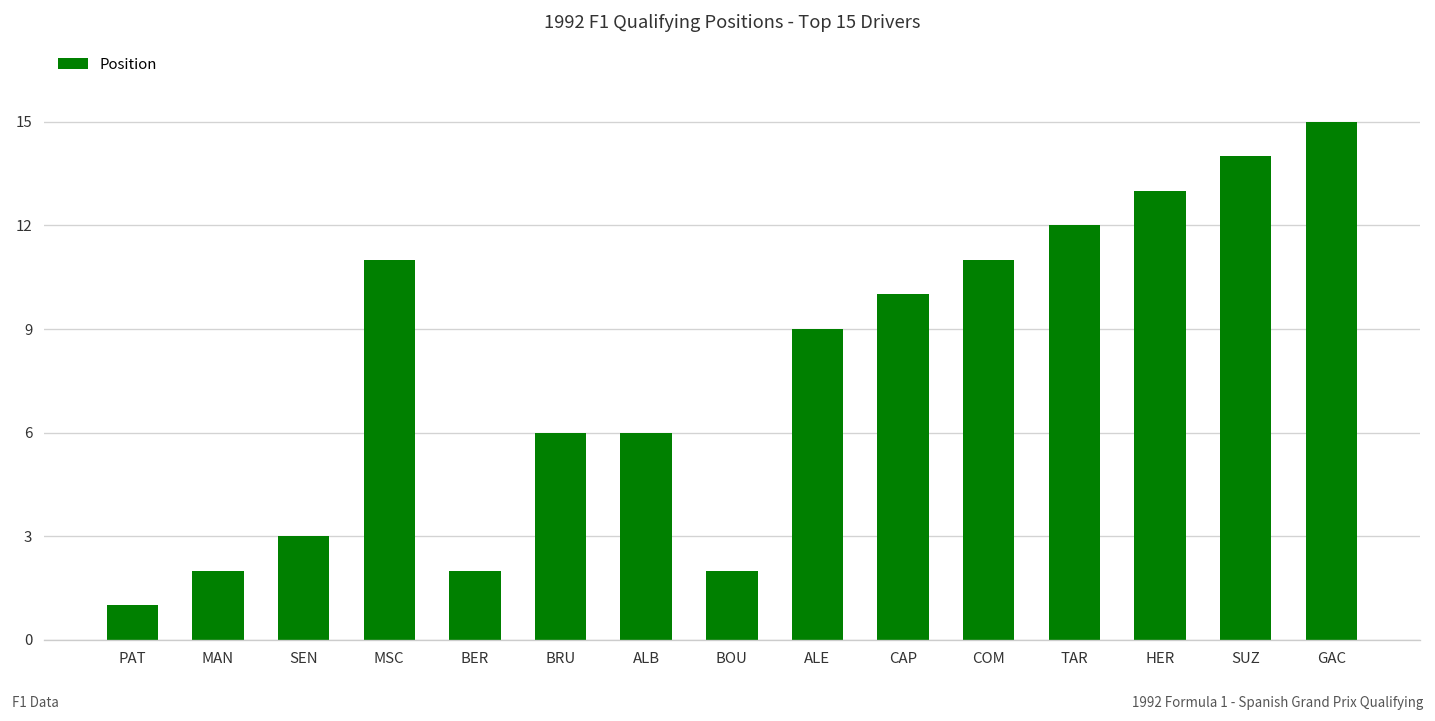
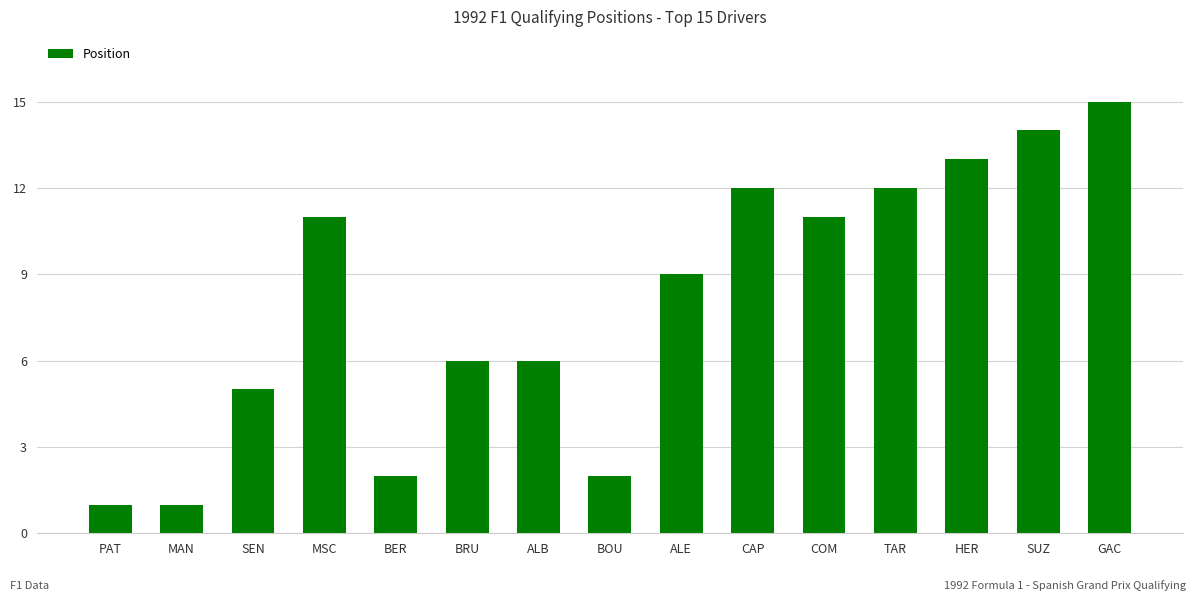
  {
    "PAT": 1,
-   "MAN": 2,
-   "SEN": 3,
+   "MAN": 1,
+   "SEN": 5,
    "MSC": 11,
    "BER": 2,
    "BRU": 6,
    "ALB": 6,
    "BOU": 2,
    "ALE": 9,
-   "CAP": 10,
+   "CAP": 12,
    "COM": 11,
    "TAR": 12,
    "HER": 13,
    "SUZ": 14,
    "GAC": 15
  }
